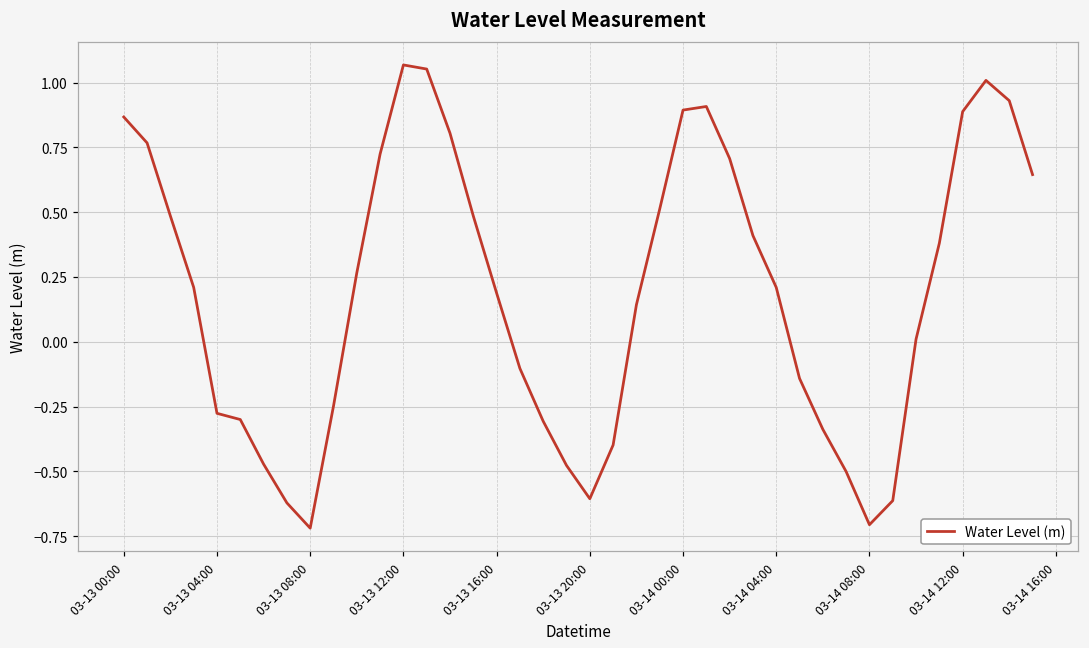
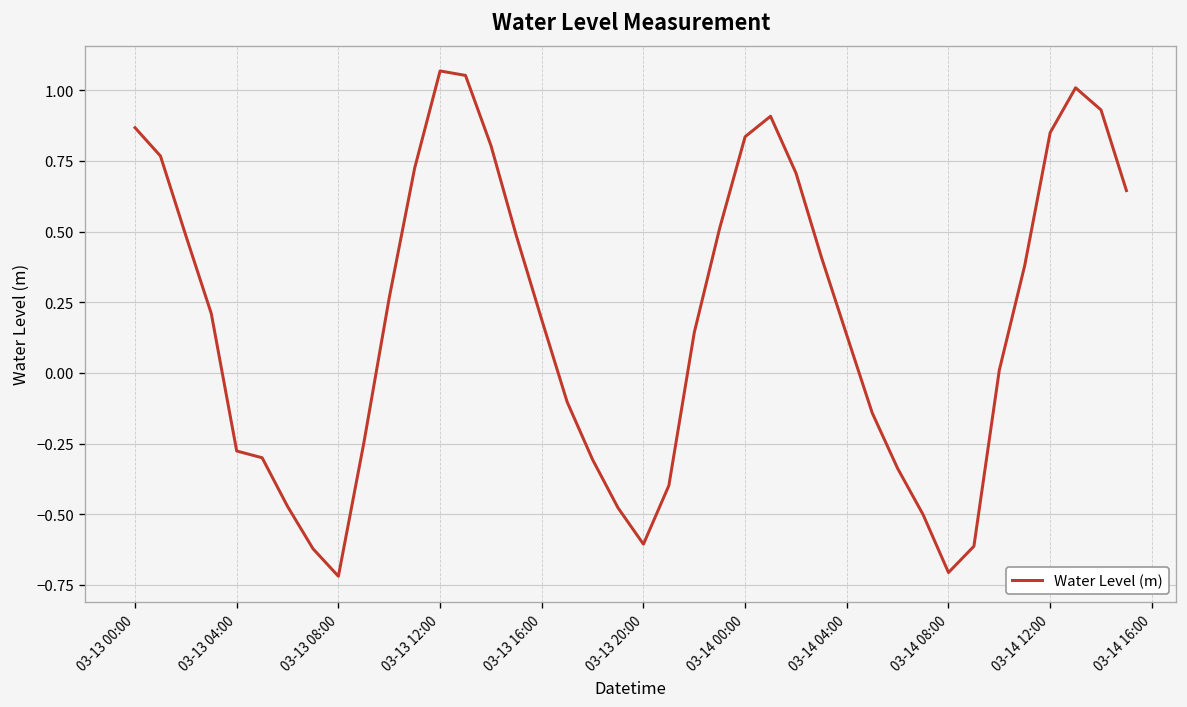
  {
    "03-13 00:00": 0.87,
    "03-13 04:00": -0.28,
    "03-13 08:00": -0.72,
    "03-13 12:00": 1.07,
    "03-13 16:00": 0.19,
    "03-13 20:00": -0.61,
-   "03-14 00:00": 0.89,
-   "03-14 04:00": 0.21,
+   "03-14 00:00": 0.84,
+   "03-14 04:00": 0.13,
    "03-14 08:00": -0.71,
-   "03-14 12:00": 0.89
+   "03-14 12:00": 0.85
  }
